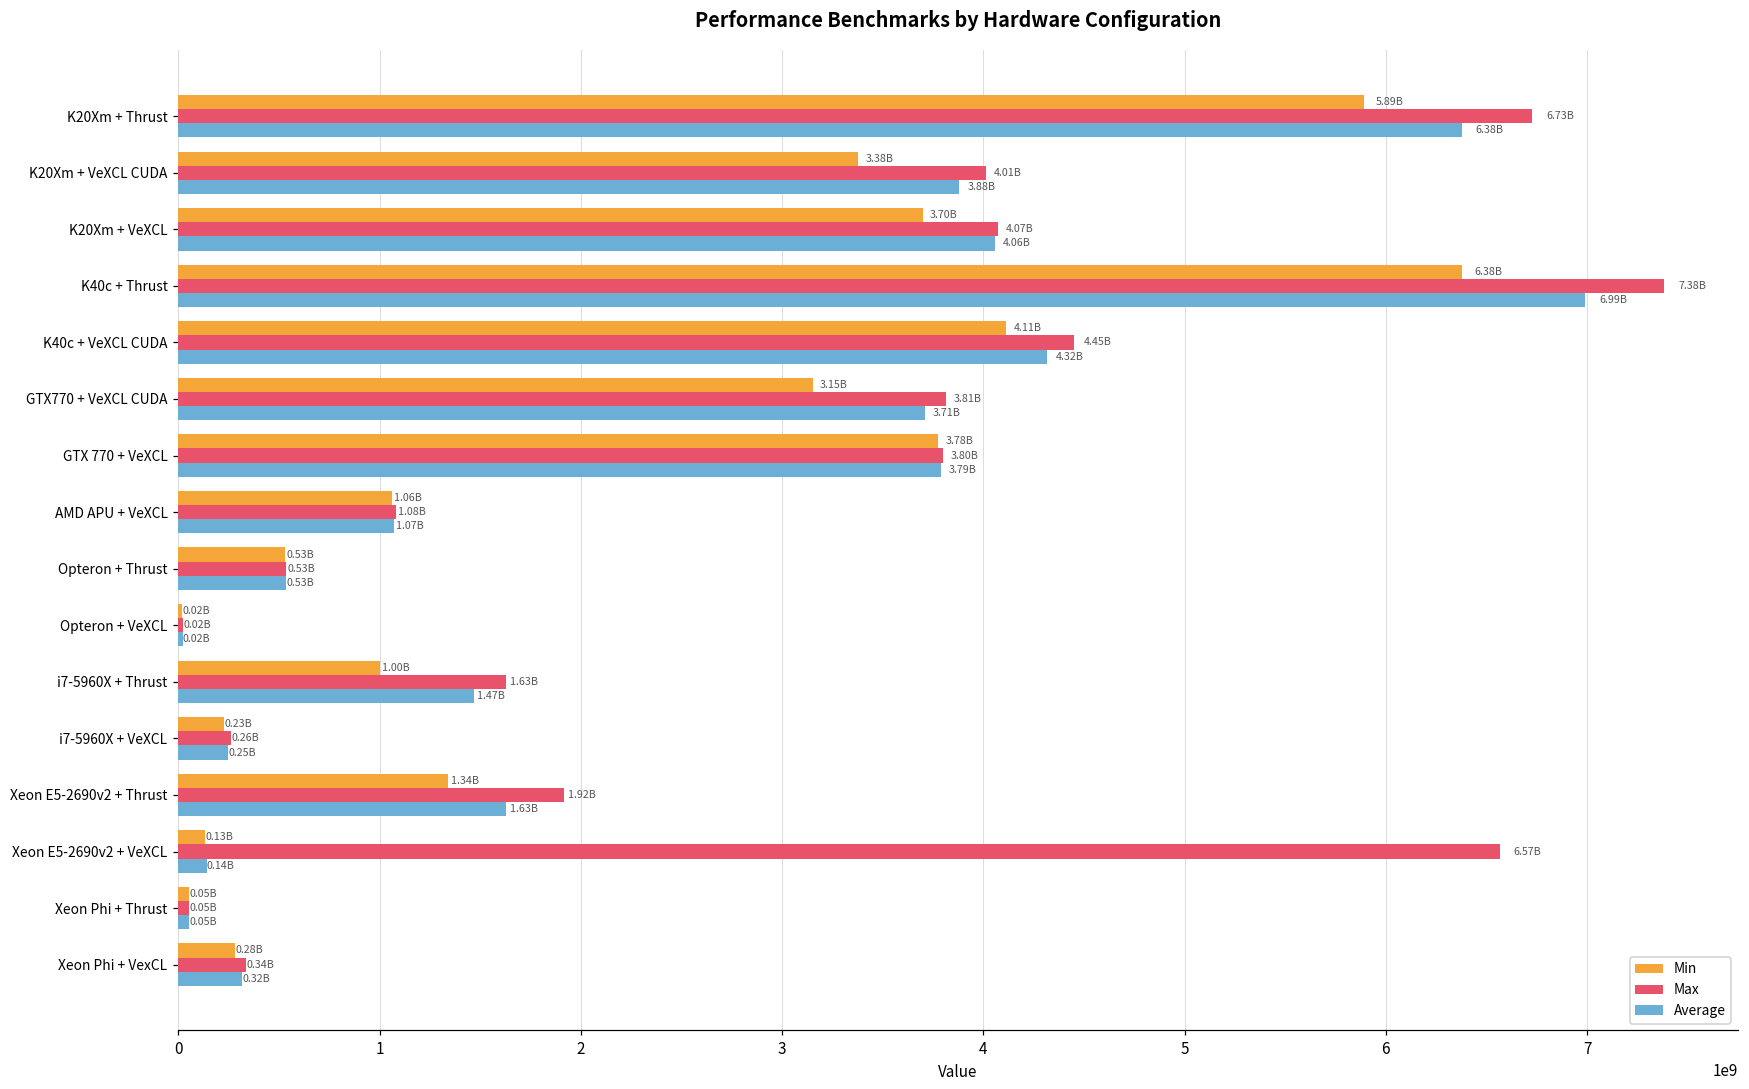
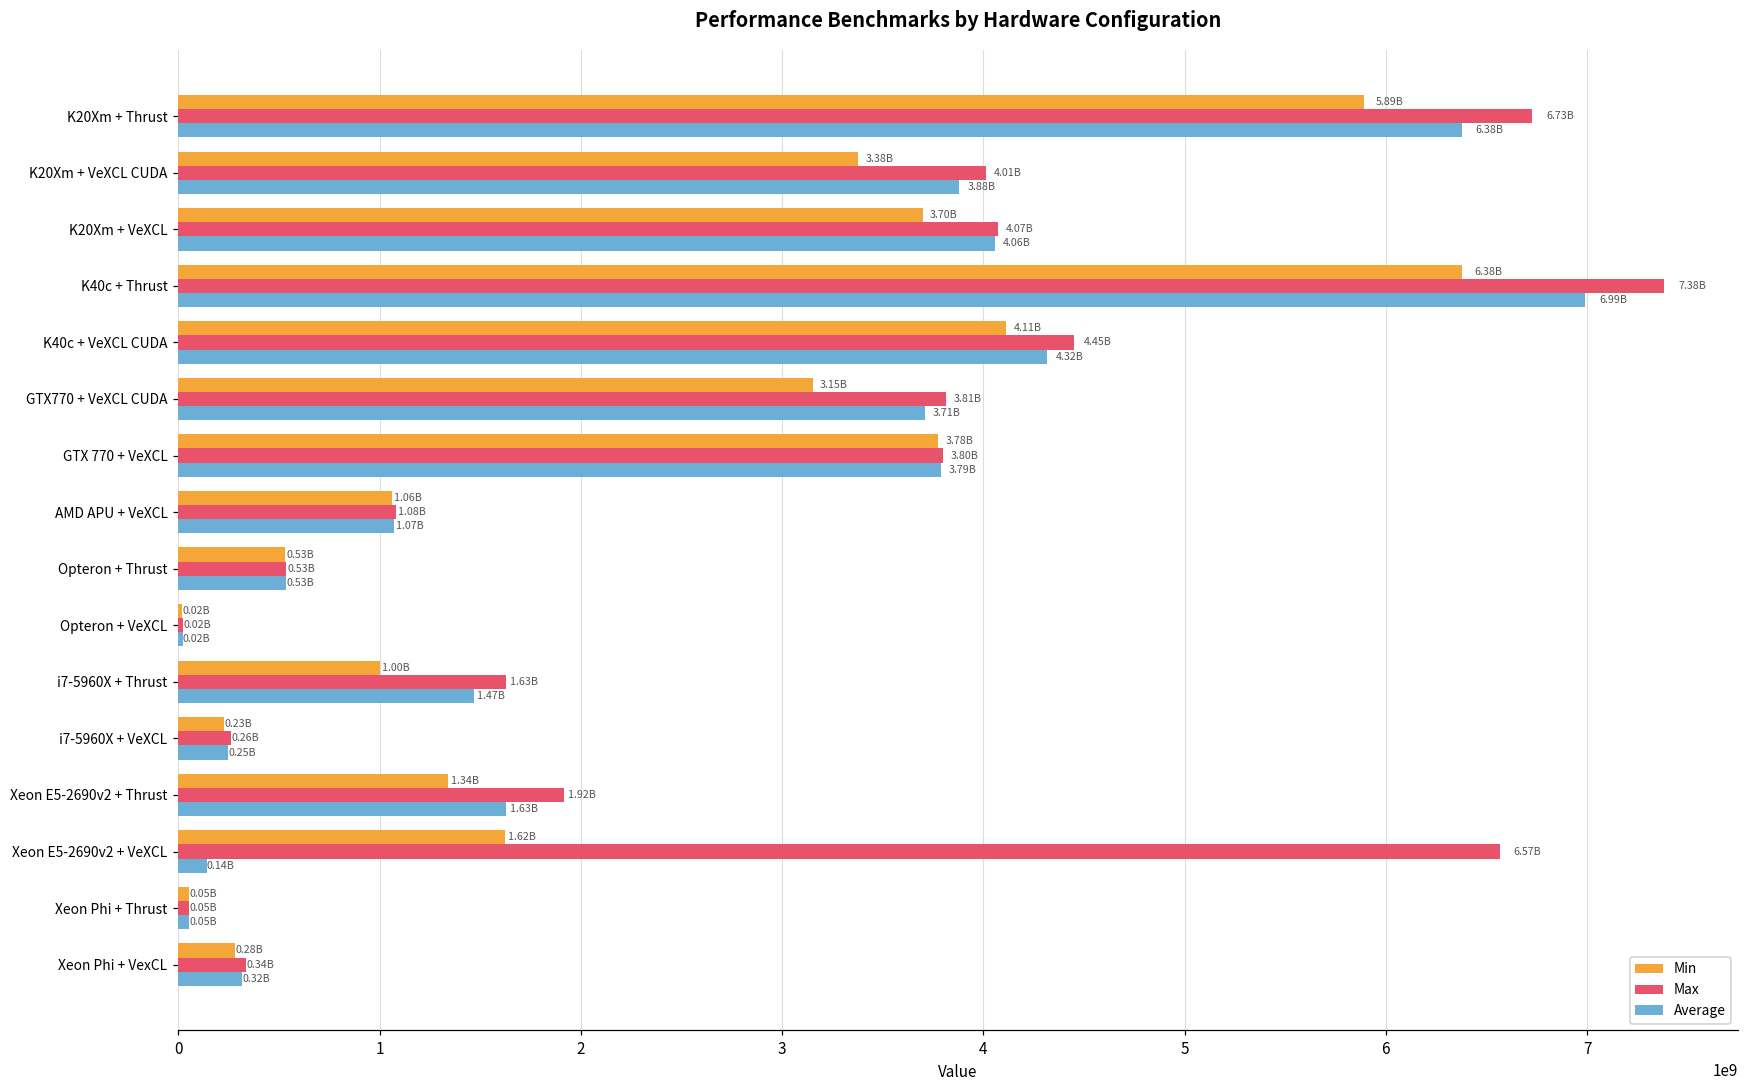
  {
    "Min": {
      "K20Xm + Thrust": "5.89B",
      "K20Xm + VeXCL CUDA": "3.38B",
      "K20Xm + VeXCL": "3.70B",
      "K40c + Thrust": "6.38B",
      "K40c + VeXCL CUDA": "4.11B",
      "GTX770 + VeXCL CUDA": "3.15B",
      "GTX 770 + VeXCL": "3.78B",
      "AMD APU + VeXCL": "1.06B",
      "Opteron + Thrust": "0.53B",
      "Opteron + VeXCL": "0.02B",
      "i7-5960X + Thrust": "1.00B",
      "i7-5960X + VeXCL": "0.23B",
      "Xeon E5-2690v2 + Thrust": "1.34B",
-     "Xeon E5-2690v2 + VeXCL": "0.13B",
+     "Xeon E5-2690v2 + VeXCL": "1.62B",
      "Xeon Phi + Thrust": "0.05B",
      "Xeon Phi + VexCL": "0.28B"
    },
    "Max": {
      "K20Xm + Thrust": "6.73B",
      "K20Xm + VeXCL CUDA": "4.01B",
      "K20Xm + VeXCL": "4.07B",
      "K40c + Thrust": "7.38B",
      "K40c + VeXCL CUDA": "4.45B",
      "GTX770 + VeXCL CUDA": "3.81B",
      "GTX 770 + VeXCL": "3.80B",
      "AMD APU + VeXCL": "1.08B",
      "Opteron + Thrust": "0.53B",
      "Opteron + VeXCL": "0.02B",
      "i7-5960X + Thrust": "1.63B",
      "i7-5960X + VeXCL": "0.26B",
      "Xeon E5-2690v2 + Thrust": "1.92B",
      "Xeon E5-2690v2 + VeXCL": "6.57B",
      "Xeon Phi + Thrust": "0.05B",
      "Xeon Phi + VexCL": "0.34B"
    },
    "Average": {
      "K20Xm + Thrust": "6.38B",
      "K20Xm + VeXCL CUDA": "3.88B",
      "K20Xm + VeXCL": "4.06B",
      "K40c + Thrust": "6.99B",
      "K40c + VeXCL CUDA": "4.32B",
      "GTX770 + VeXCL CUDA": "3.71B",
      "GTX 770 + VeXCL": "3.79B",
      "AMD APU + VeXCL": "1.07B",
      "Opteron + Thrust": "0.53B",
      "Opteron + VeXCL": "0.02B",
      "i7-5960X + Thrust": "1.47B",
      "i7-5960X + VeXCL": "0.25B",
      "Xeon E5-2690v2 + Thrust": "1.63B",
      "Xeon E5-2690v2 + VeXCL": "0.14B",
      "Xeon Phi + Thrust": "0.05B",
      "Xeon Phi + VexCL": "0.32B"
    }
  }
